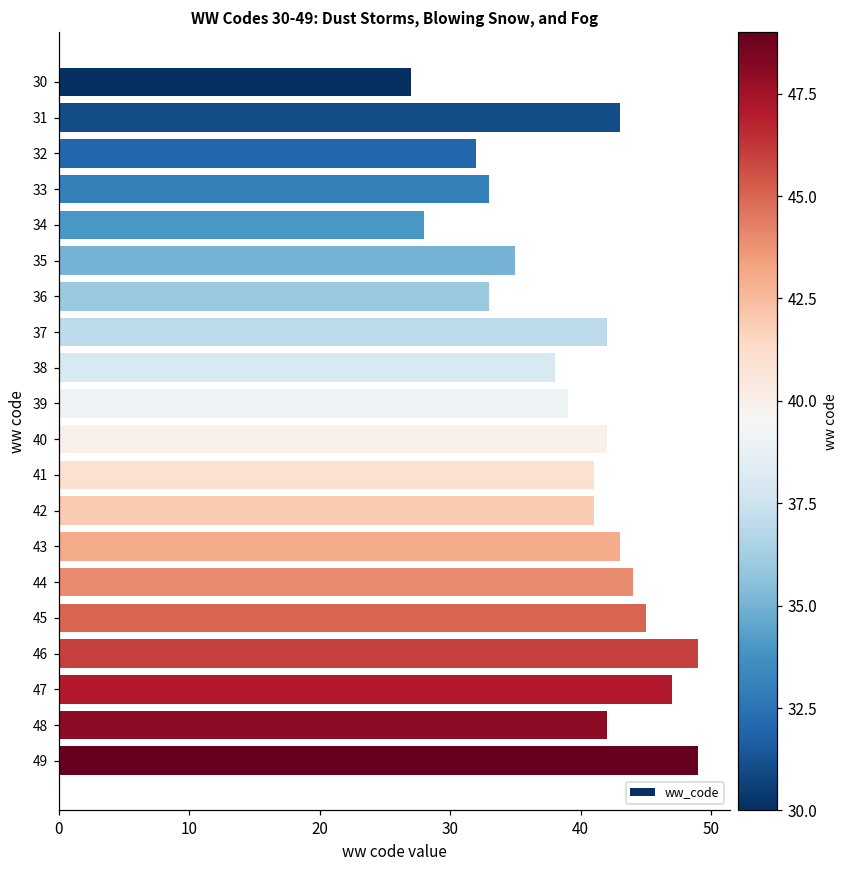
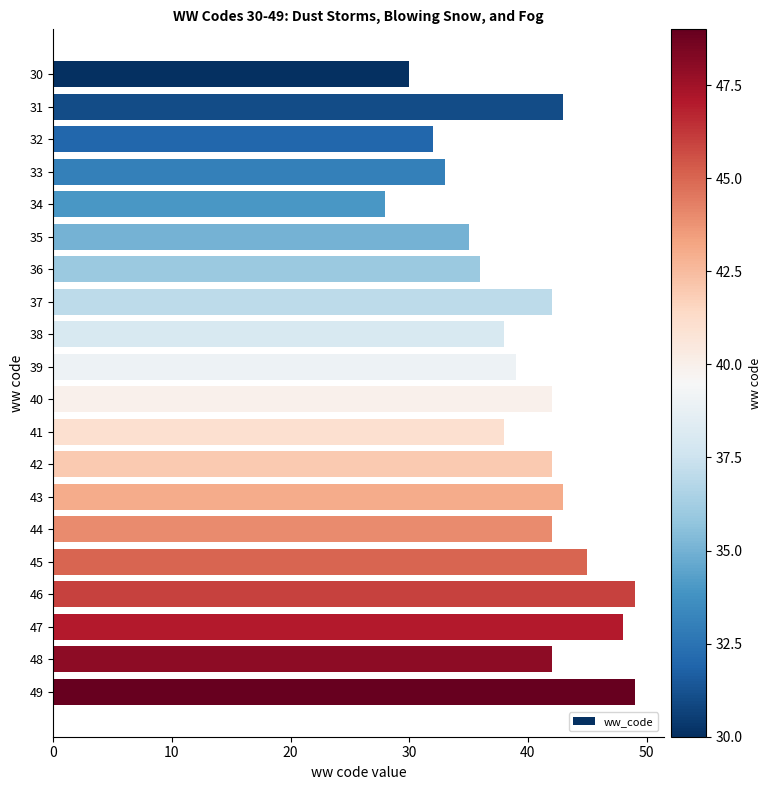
  {
-   "30": 27,
+   "30": 30,
    "31": 43,
    "32": 32,
    "33": 33,
    "34": 28,
    "35": 35,
-   "36": 33,
+   "36": 36,
    "37": 42,
    "38": 38,
    "39": 39,
    "40": 42,
-   "41": 41,
-   "42": 41,
+   "41": 38,
+   "42": 42,
    "43": 43,
-   "44": 44,
+   "44": 42,
    "45": 45,
    "46": 49,
-   "47": 47,
+   "47": 48,
    "48": 42,
    "49": 49
  }
